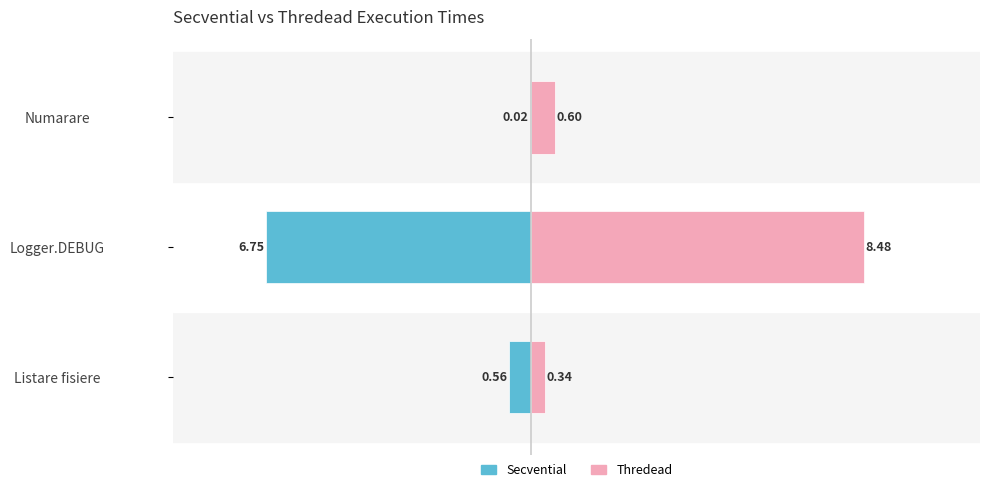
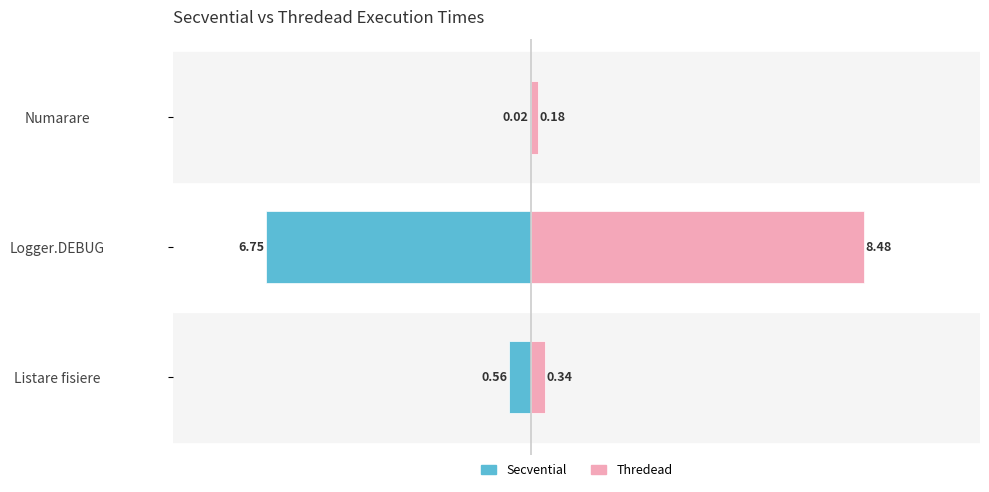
  {
    "Thredead": {
-     "Numarare": 0.60,
+     "Numarare": 0.18,
      "Logger.DEBUG": 8.48,
      "Listare fisiere": 0.34
    }
  }
